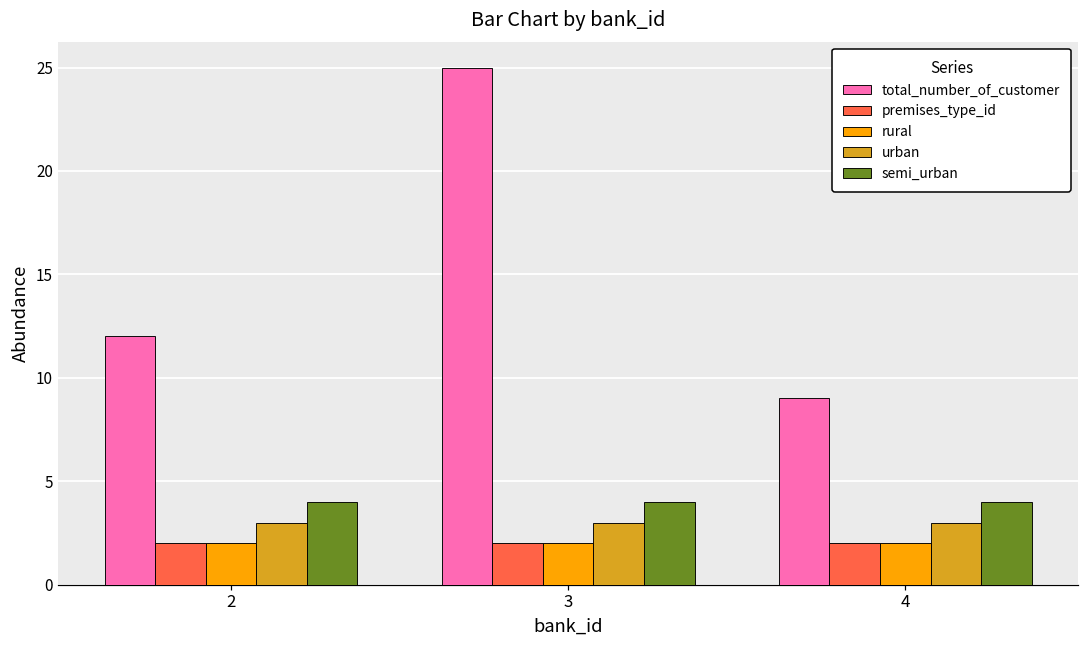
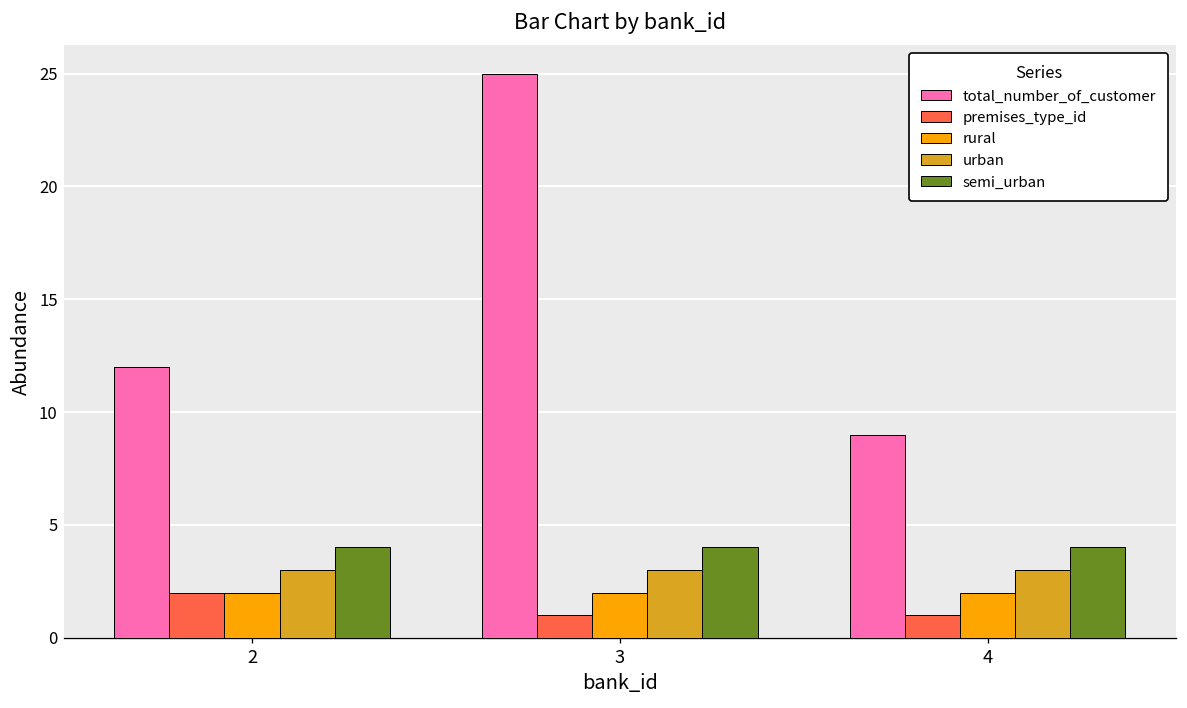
  {
    "total_number_of_customer": {
      "2": 12,
      "3": 25,
      "4": 9
    },
    "premises_type_id": {
      "2": 2,
-     "3": 2,
-     "4": 2
+     "3": 1,
+     "4": 1
    },
    "semi_urban": {
      "2": 4,
      "3": 4,
      "4": 4
    }
  }
